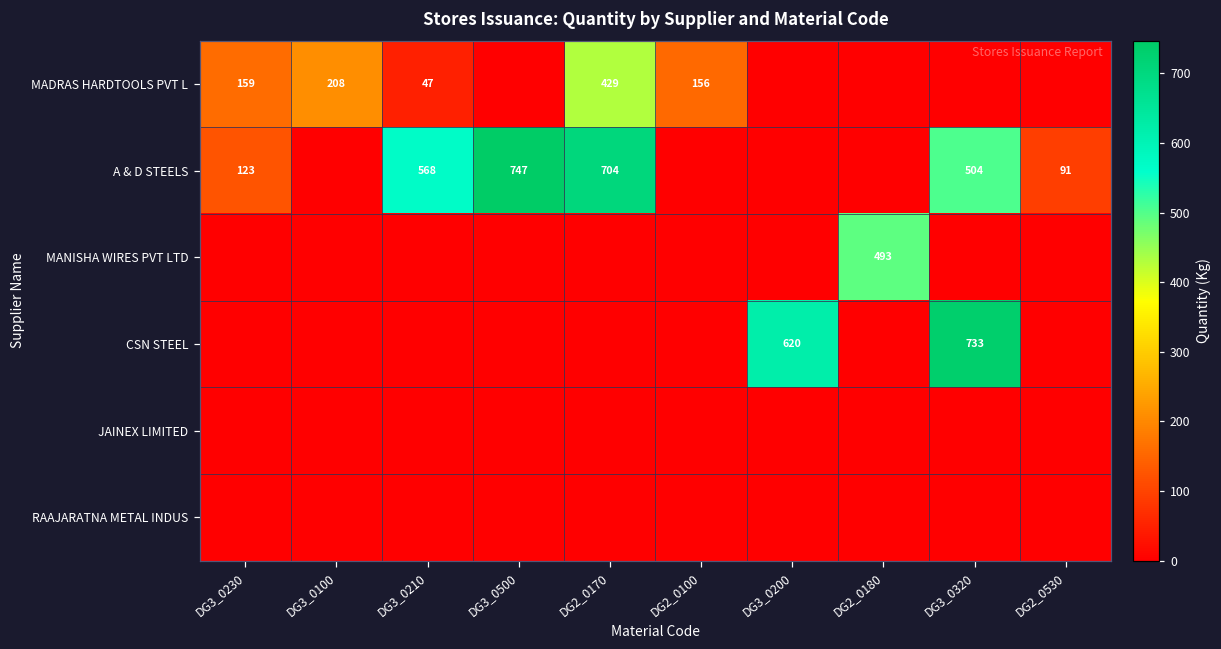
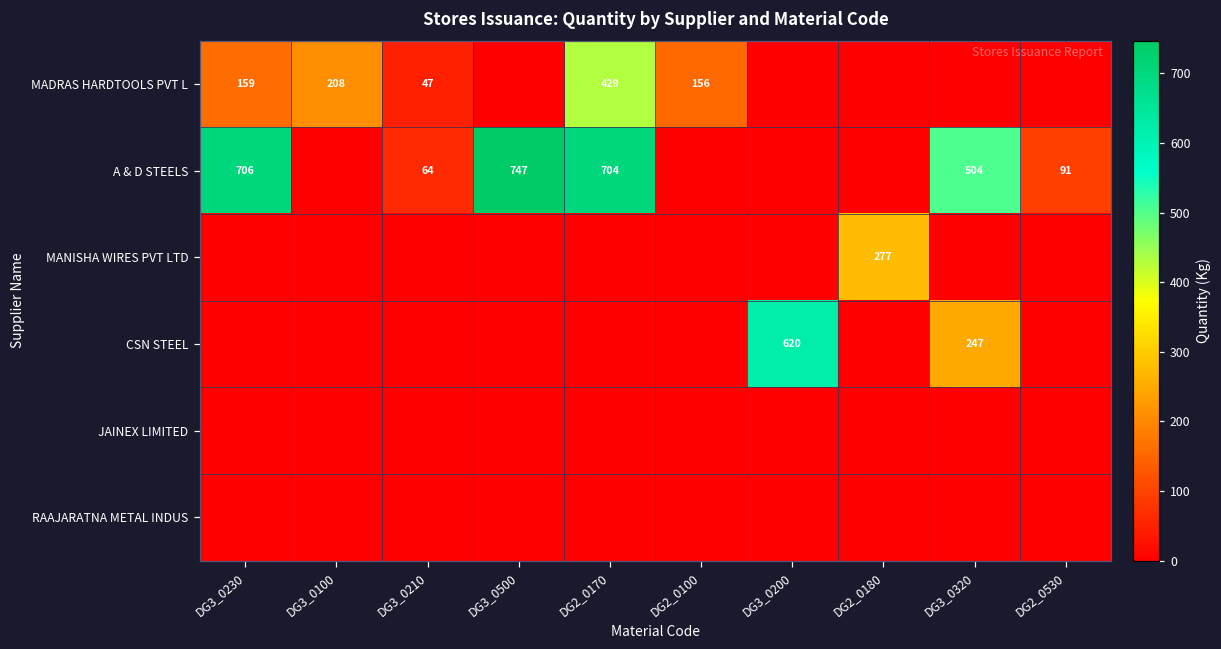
  {
    "MADRAS HARDTOOLS PVT L": {
      "DG3_0230": 159,
      "DG3_0100": 208,
      "DG3_0210": 47,
      "DG2_0170": 429,
      "DG2_0100": 156
    },
    "A & D STEELS": {
-     "DG3_0230": 123,
-     "DG3_0210": 568,
+     "DG3_0230": 706,
+     "DG3_0210": 64,
      "DG3_0500": 747,
      "DG2_0170": 704,
      "DG3_0320": 504,
      "DG2_0530": 91
    },
    "MANISHA WIRES PVT LTD": {
-     "DG2_0180": 493
+     "DG2_0180": 277
    },
    "CSN STEEL": {
      "DG3_0200": 620,
-     "DG3_0320": 733
+     "DG3_0320": 247
    }
  }
